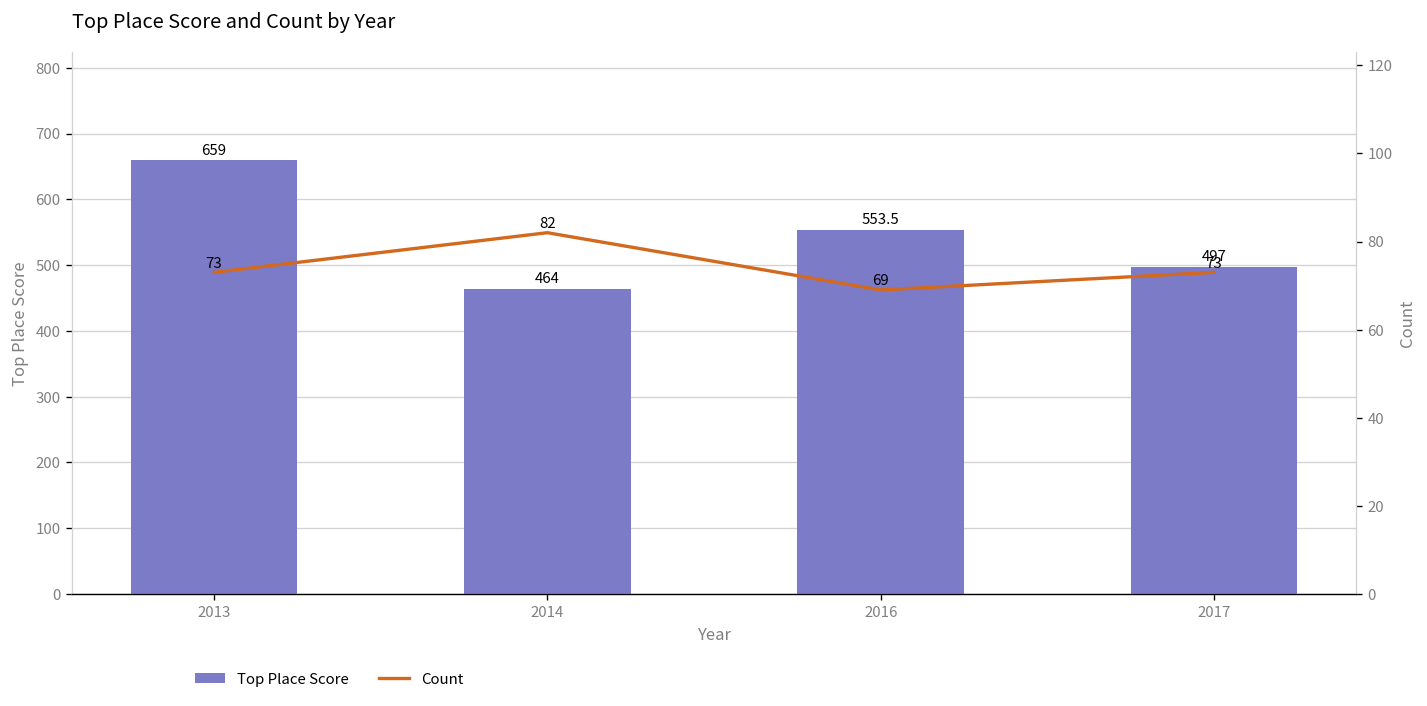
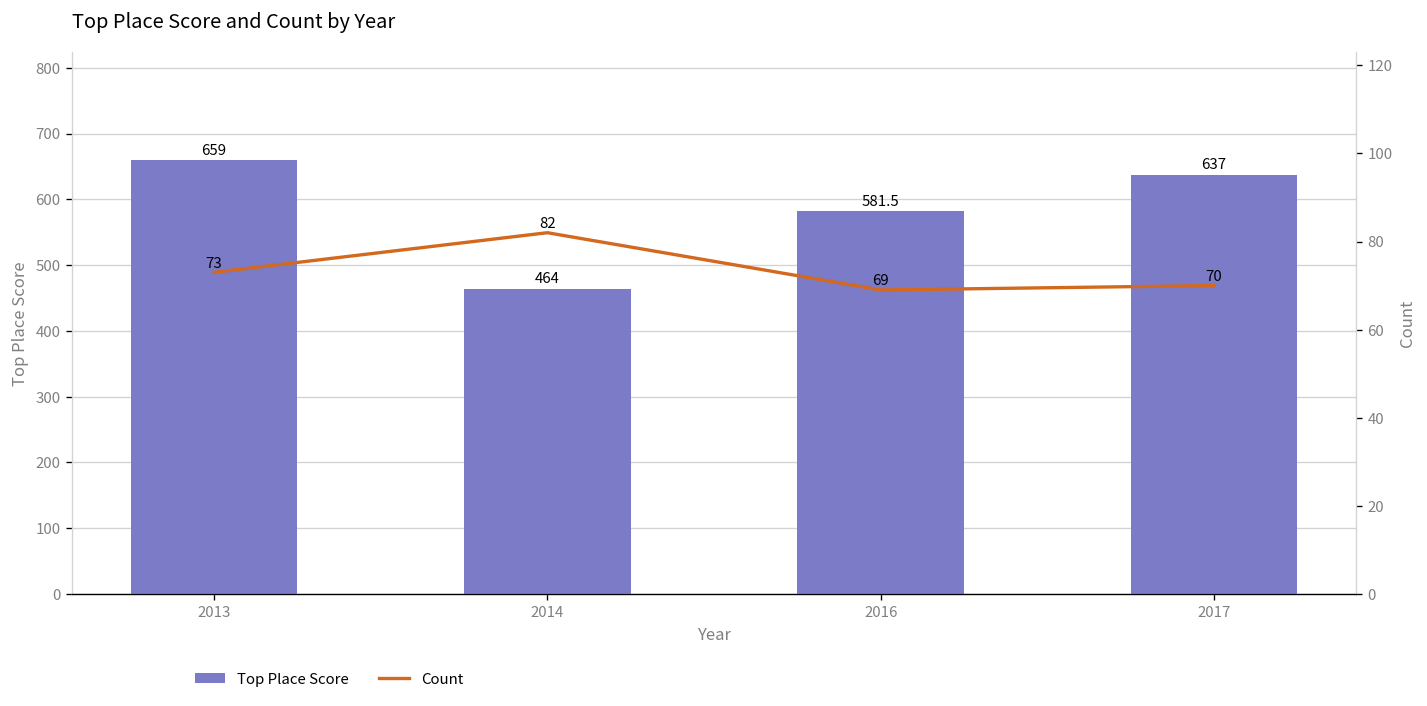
  {
    "Top Place Score": {
      "2013": 659,
      "2014": 464,
-     "2016": 553.5,
-     "2017": 497
+     "2016": 581.5,
+     "2017": 637
    },
    "Count": {
      "2013": 73,
      "2014": 82,
      "2016": 69,
-     "2017": 73
+     "2017": 70
    }
  }
